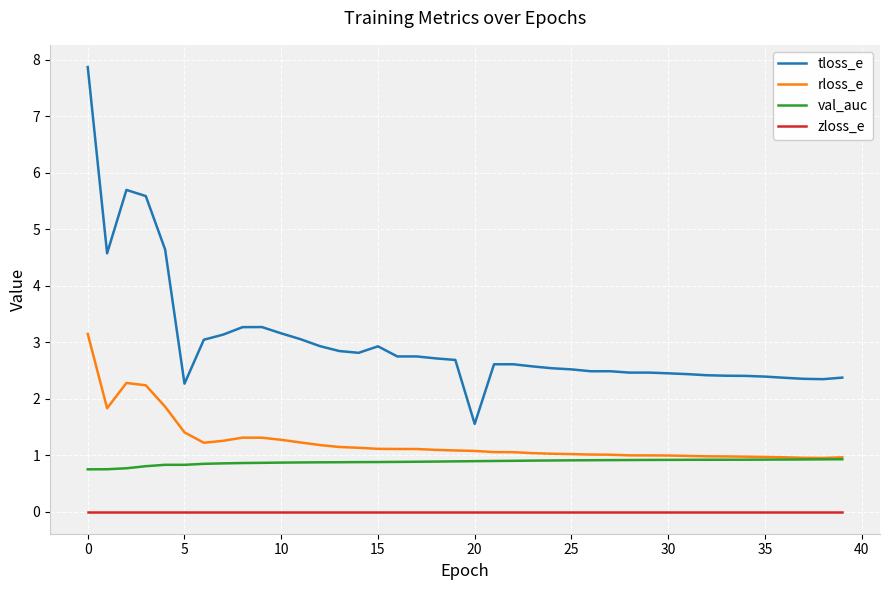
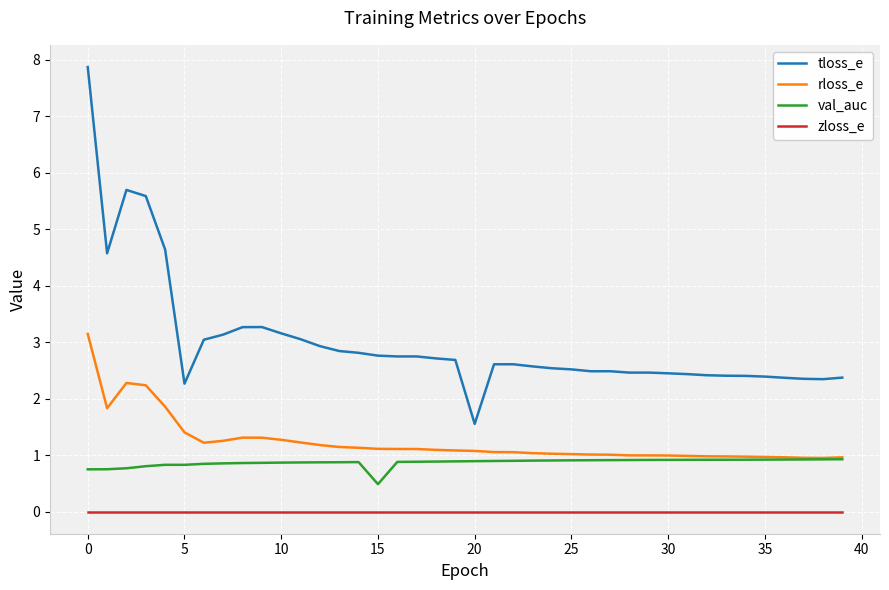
  {
    "tloss_e": {
      "0": 7.9,
      "5": 2.3,
      "10": 3.2,
-     "15": 2.9,
+     "15": 2.8,
      "20": 1.6,
      "25": 2.5,
      "30": 2.4,
      "35": 2.4
    },
    "rloss_e": {
      "0": 3.1,
      "5": 1.4,
      "10": 1.3,
      "15": 1.1,
      "20": 1.1,
      "25": 1.0,
      "30": 1.0,
      "35": 1.0
    },
    "val_auc": {
      "0": 0.7,
      "5": 0.8,
      "10": 0.9,
-     "15": 0.9,
+     "15": 0.5,
      "20": 0.9,
      "25": 0.9,
      "30": 0.9,
      "35": 0.9
    },
    "zloss_e": {
      "0": 0.0,
      "5": 0.0,
      "10": 0.0,
      "15": 0.0,
      "20": 0.0,
      "25": 0.0,
      "30": 0.0,
      "35": 0.0
    }
  }
